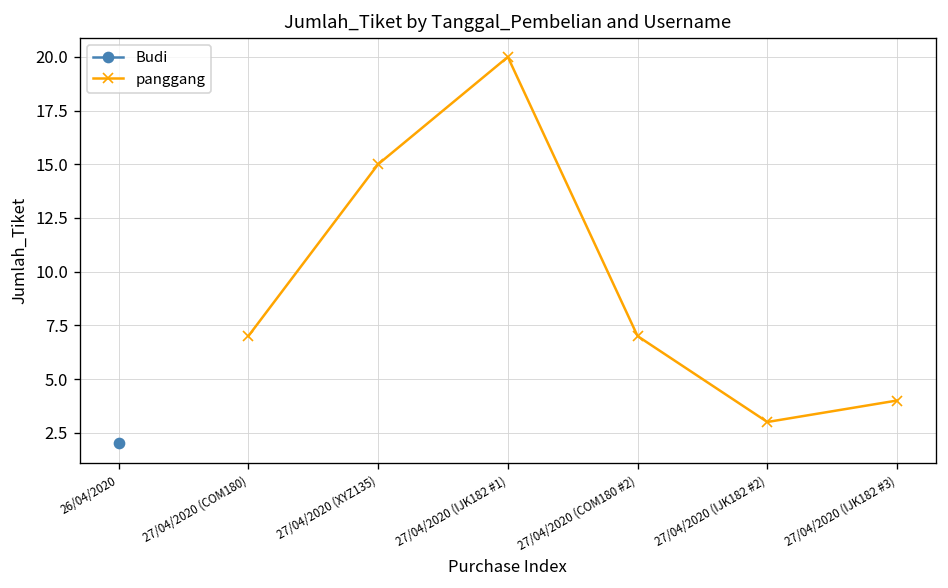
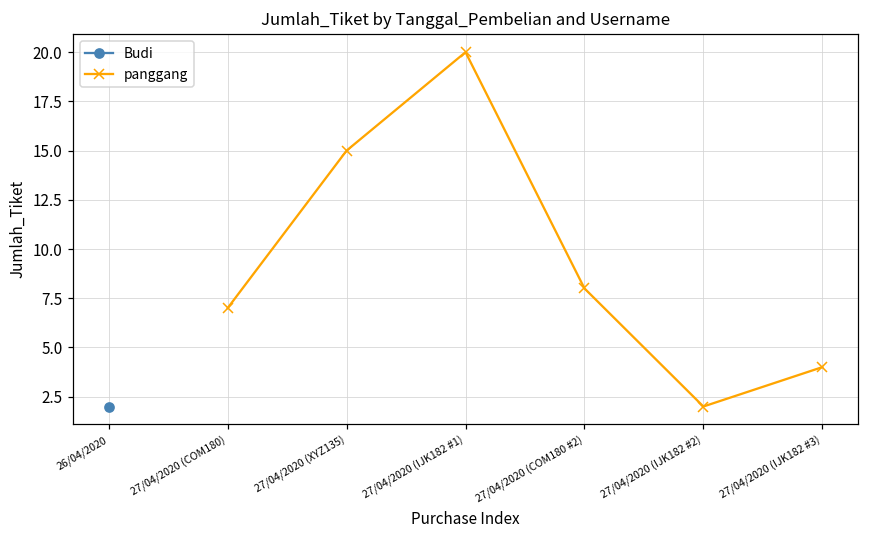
  {
    "Budi": {
      "26/04/2020": 2
    },
    "panggang": {
      "27/04/2020 (COM180)": 7,
      "27/04/2020 (XYZ135)": 15,
      "27/04/2020 (IJK182 #1)": 20,
-     "27/04/2020 (COM180 #2)": 7,
-     "27/04/2020 (IJK182 #2)": 3,
+     "27/04/2020 (COM180 #2)": 8,
+     "27/04/2020 (IJK182 #2)": 2,
      "27/04/2020 (IJK182 #3)": 4
    }
  }
